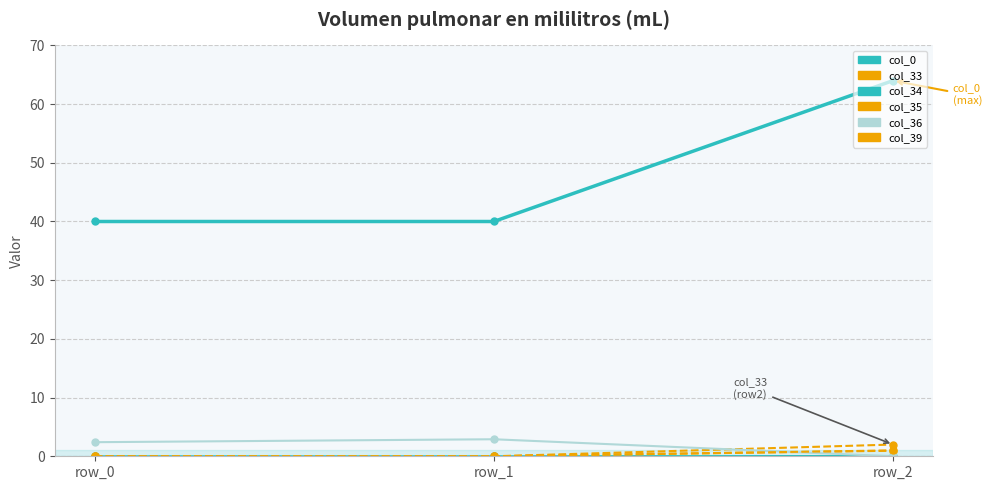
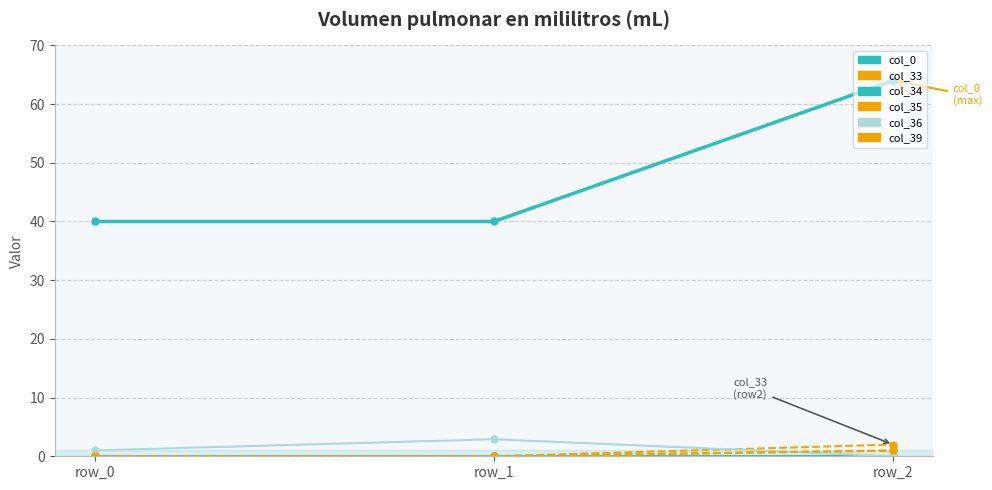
  {
    "col_36": {
-     "row_0": 2,
+     "row_0": 1,
      "row_1": 3
    }
  }
